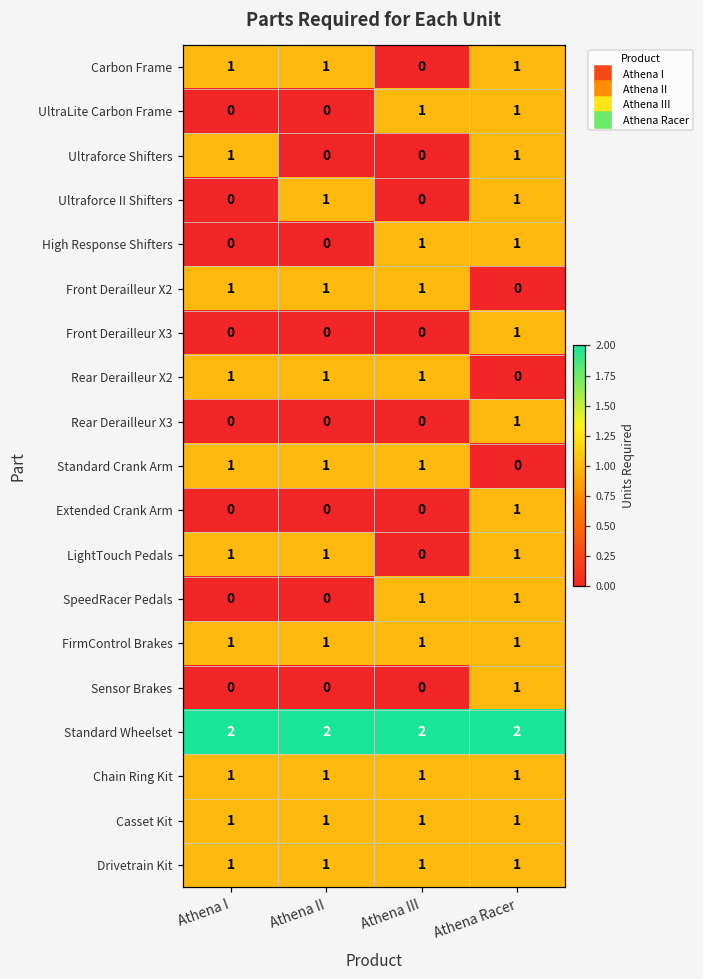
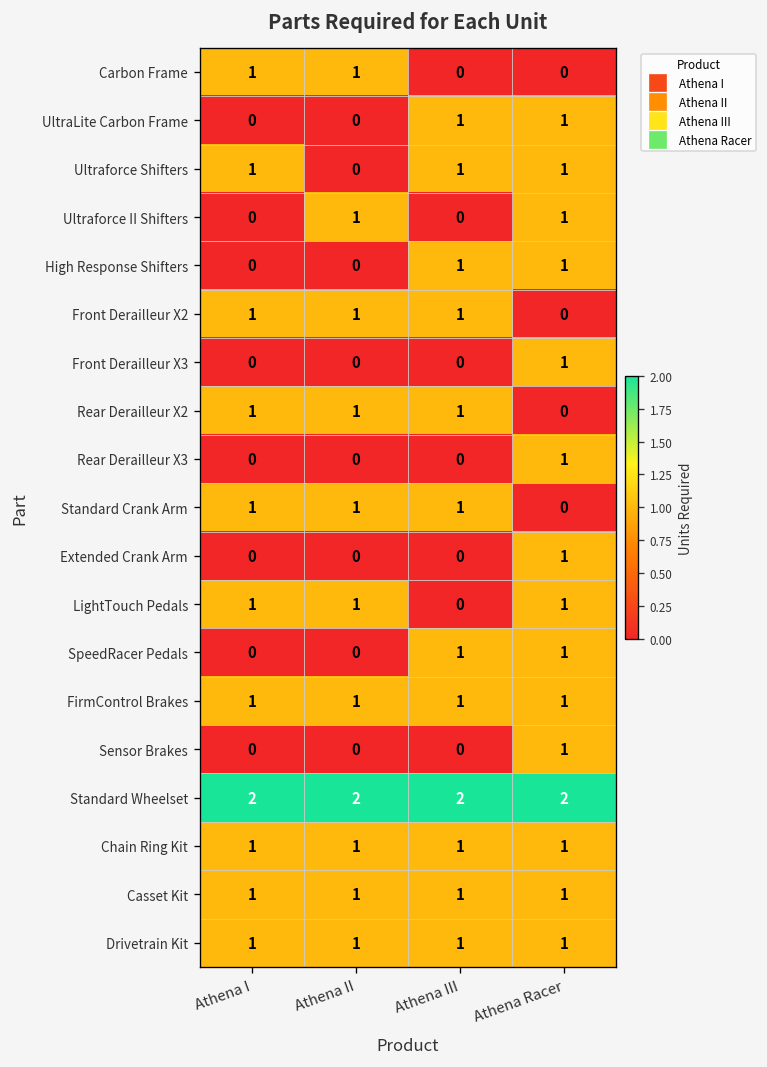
  {
    "Carbon Frame": {
      "Athena I": 1,
      "Athena II": 1,
      "Athena III": 0,
-     "Athena Racer": 1
+     "Athena Racer": 0
    },
    "UltraLite Carbon Frame": {
      "Athena I": 0,
      "Athena II": 0,
      "Athena III": 1,
      "Athena Racer": 1
    },
    "Ultraforce Shifters": {
      "Athena I": 1,
      "Athena II": 0,
-     "Athena III": 0,
+     "Athena III": 1,
      "Athena Racer": 1
    },
    "Ultraforce II Shifters": {
      "Athena I": 0,
      "Athena II": 1,
      "Athena III": 0,
      "Athena Racer": 1
    },
    "High Response Shifters": {
      "Athena I": 0,
      "Athena II": 0,
      "Athena III": 1,
      "Athena Racer": 1
    },
    "Front Derailleur X2": {
      "Athena I": 1,
      "Athena II": 1,
      "Athena III": 1,
      "Athena Racer": 0
    },
    "Front Derailleur X3": {
      "Athena I": 0,
      "Athena II": 0,
      "Athena III": 0,
      "Athena Racer": 1
    },
    "Rear Derailleur X2": {
      "Athena I": 1,
      "Athena II": 1,
      "Athena III": 1,
      "Athena Racer": 0
    },
    "Rear Derailleur X3": {
      "Athena I": 0,
      "Athena II": 0,
      "Athena III": 0,
      "Athena Racer": 1
    },
    "Standard Crank Arm": {
      "Athena I": 1,
      "Athena II": 1,
      "Athena III": 1,
      "Athena Racer": 0
    },
    "Extended Crank Arm": {
      "Athena I": 0,
      "Athena II": 0,
      "Athena III": 0,
      "Athena Racer": 1
    },
    "LightTouch Pedals": {
      "Athena I": 1,
      "Athena II": 1,
      "Athena III": 0,
      "Athena Racer": 1
    },
    "SpeedRacer Pedals": {
      "Athena I": 0,
      "Athena II": 0,
      "Athena III": 1,
      "Athena Racer": 1
    },
    "FirmControl Brakes": {
      "Athena I": 1,
      "Athena II": 1,
      "Athena III": 1,
      "Athena Racer": 1
    },
    "Sensor Brakes": {
      "Athena I": 0,
      "Athena II": 0,
      "Athena III": 0,
      "Athena Racer": 1
    },
    "Standard Wheelset": {
      "Athena I": 2,
      "Athena II": 2,
      "Athena III": 2,
      "Athena Racer": 2
    },
    "Chain Ring Kit": {
      "Athena I": 1,
      "Athena II": 1,
      "Athena III": 1,
      "Athena Racer": 1
    },
    "Casset Kit": {
      "Athena I": 1,
      "Athena II": 1,
      "Athena III": 1,
      "Athena Racer": 1
    },
    "Drivetrain Kit": {
      "Athena I": 1,
      "Athena II": 1,
      "Athena III": 1,
      "Athena Racer": 1
    }
  }
